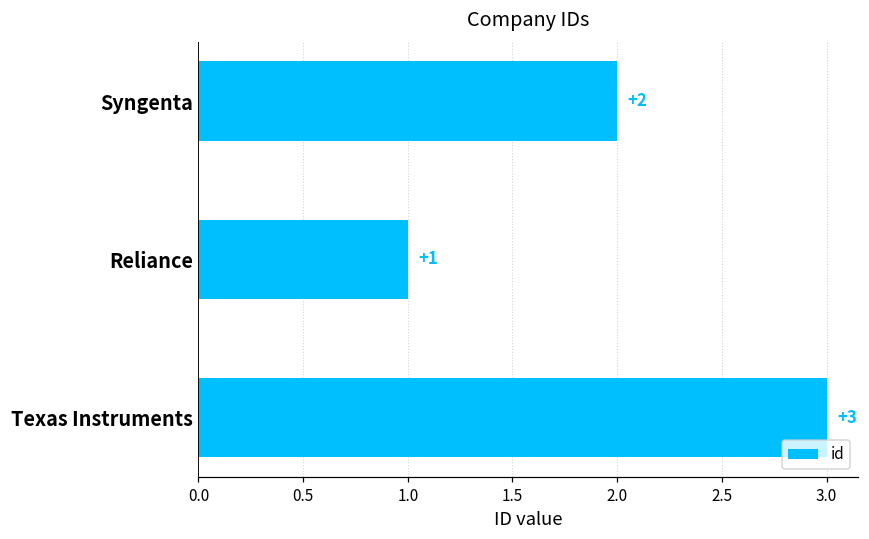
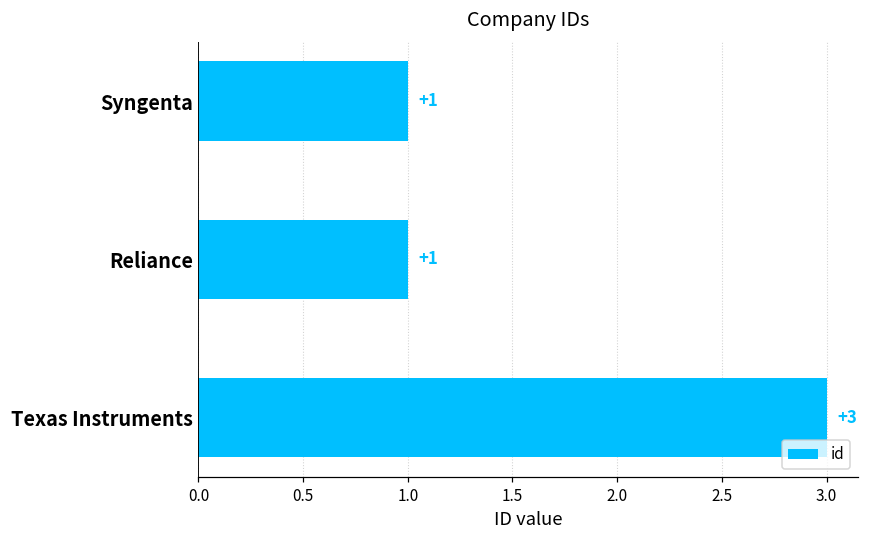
  {
-   "Syngenta": "+2",
+   "Syngenta": "+1",
    "Reliance": "+1",
    "Texas Instruments": "+3"
  }
